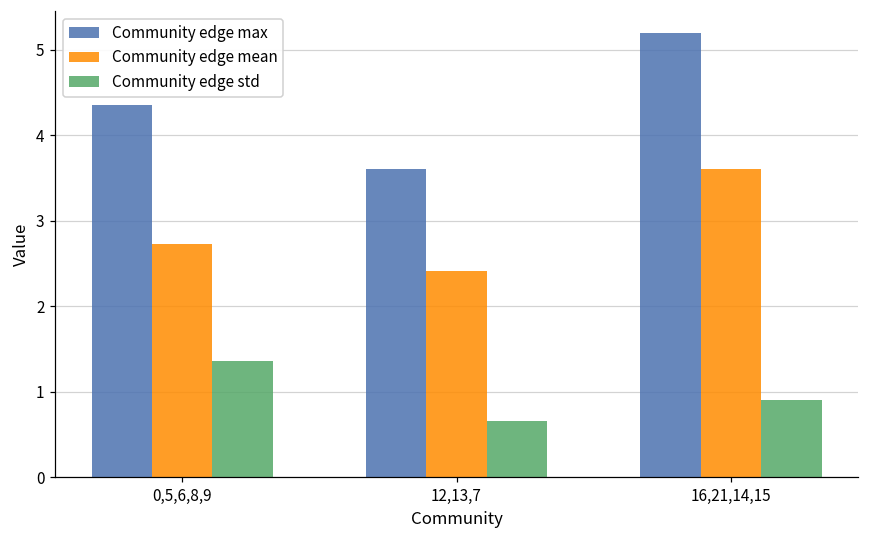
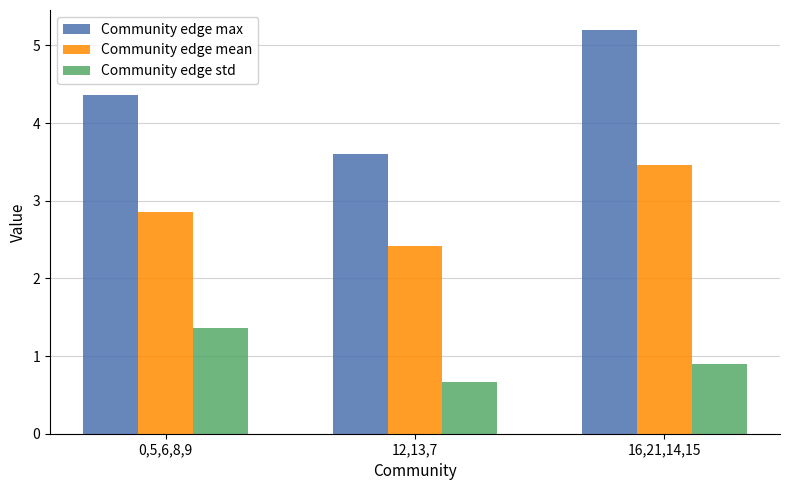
  {
    "Community edge max": {
      "0,5,6,8,9": 4.4,
      "12,13,7": 3.6,
      "16,21,14,15": 5.2
    },
    "Community edge mean": {
-     "0,5,6,8,9": 2.7,
+     "0,5,6,8,9": 2.9,
      "12,13,7": 2.4,
-     "16,21,14,15": 3.6
+     "16,21,14,15": 3.5
    },
    "Community edge std": {
      "0,5,6,8,9": 1.4,
      "12,13,7": 0.7,
      "16,21,14,15": 0.9
    }
  }
